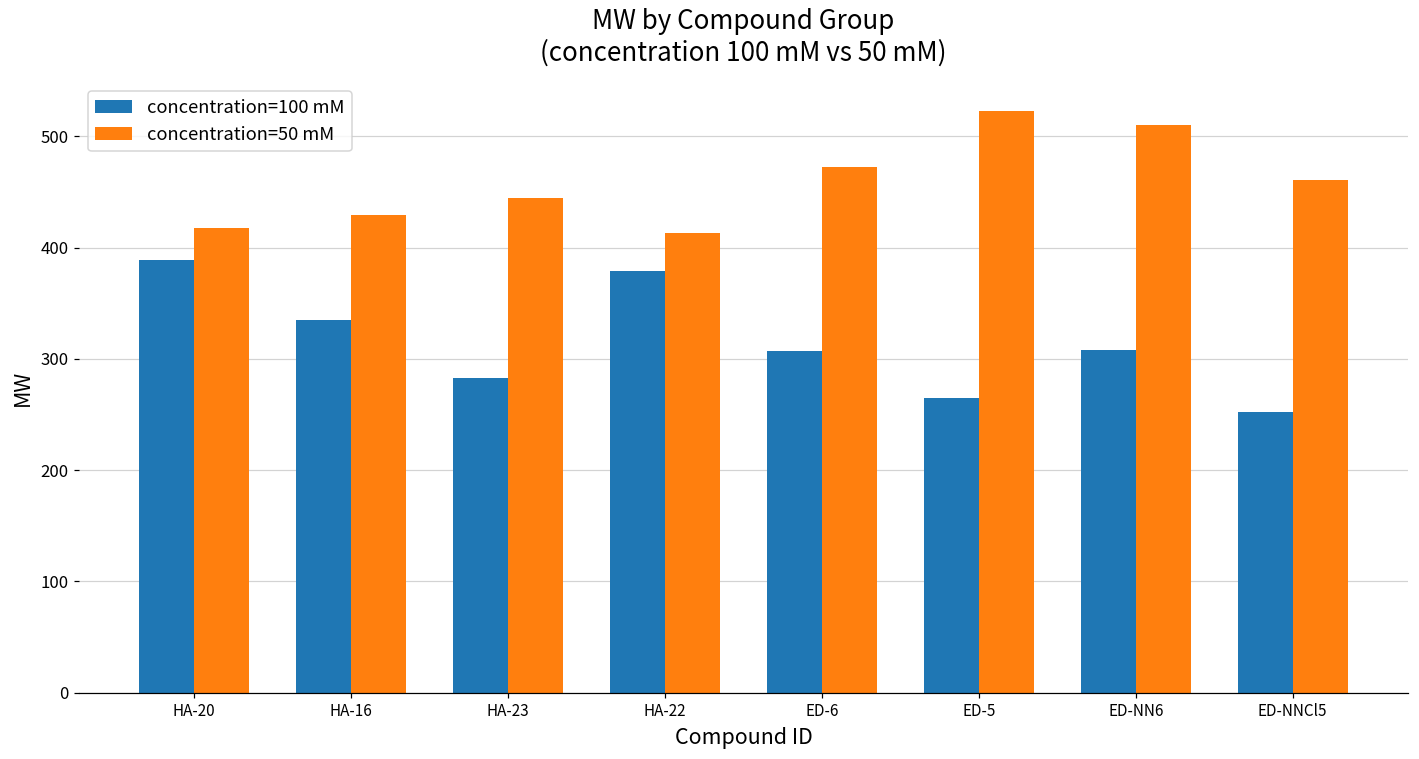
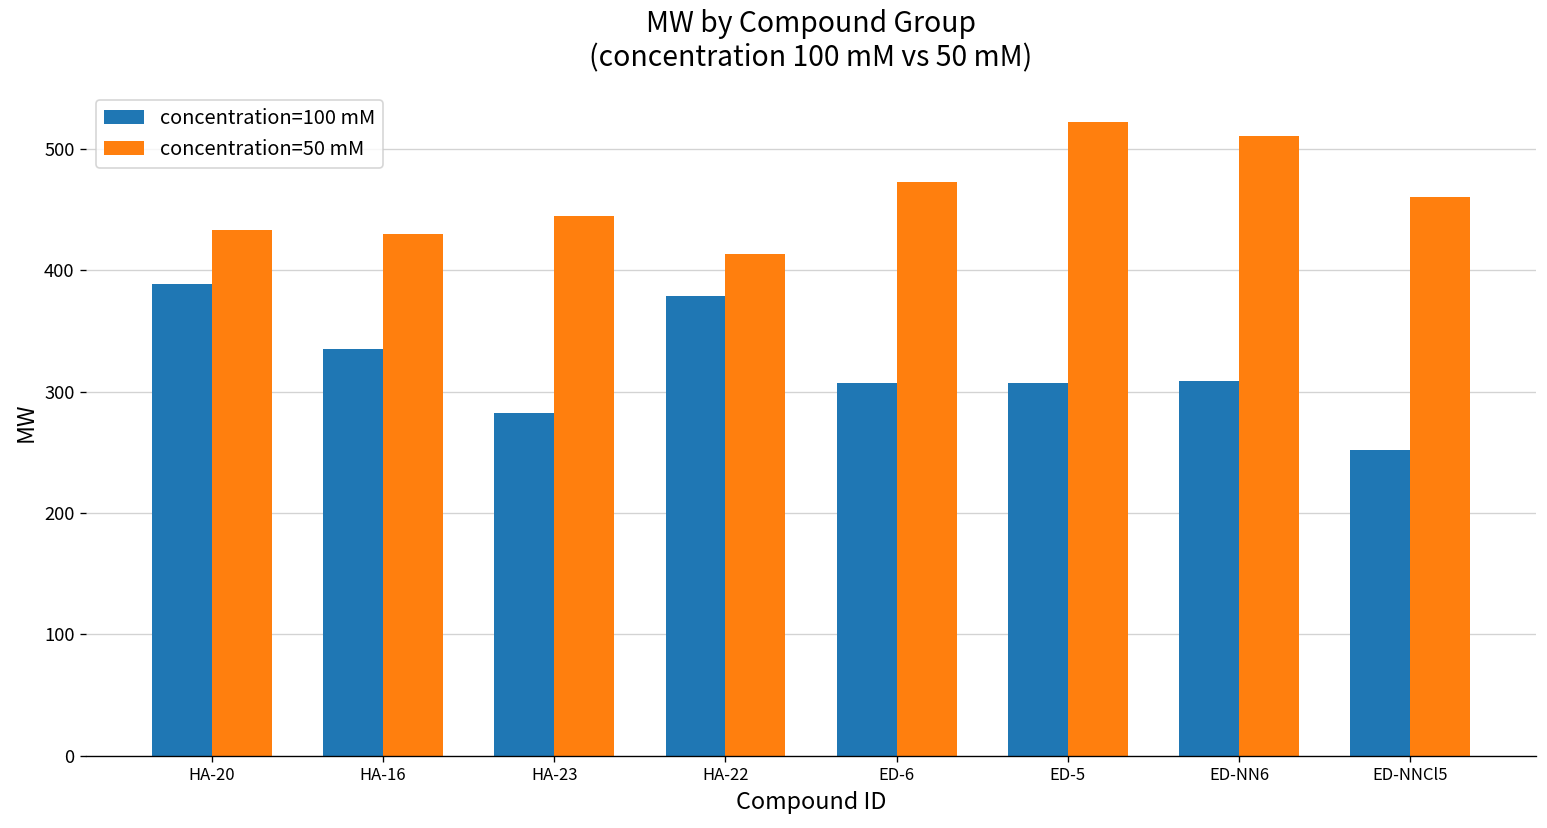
  {
    "concentration=100 mM": {
      "HA-20": 389,
      "HA-16": 335,
      "HA-23": 282,
      "HA-22": 379,
      "ED-6": 307,
-     "ED-5": 265,
+     "ED-5": 307,
      "ED-NN6": 308,
      "ED-NNCl5": 252
    },
    "concentration=50 mM": {
-     "HA-20": 417,
+     "HA-20": 433,
      "HA-16": 430,
      "HA-23": 445,
      "HA-22": 413,
      "ED-6": 473,
      "ED-5": 522,
      "ED-NN6": 511,
      "ED-NNCl5": 461
    }
  }
